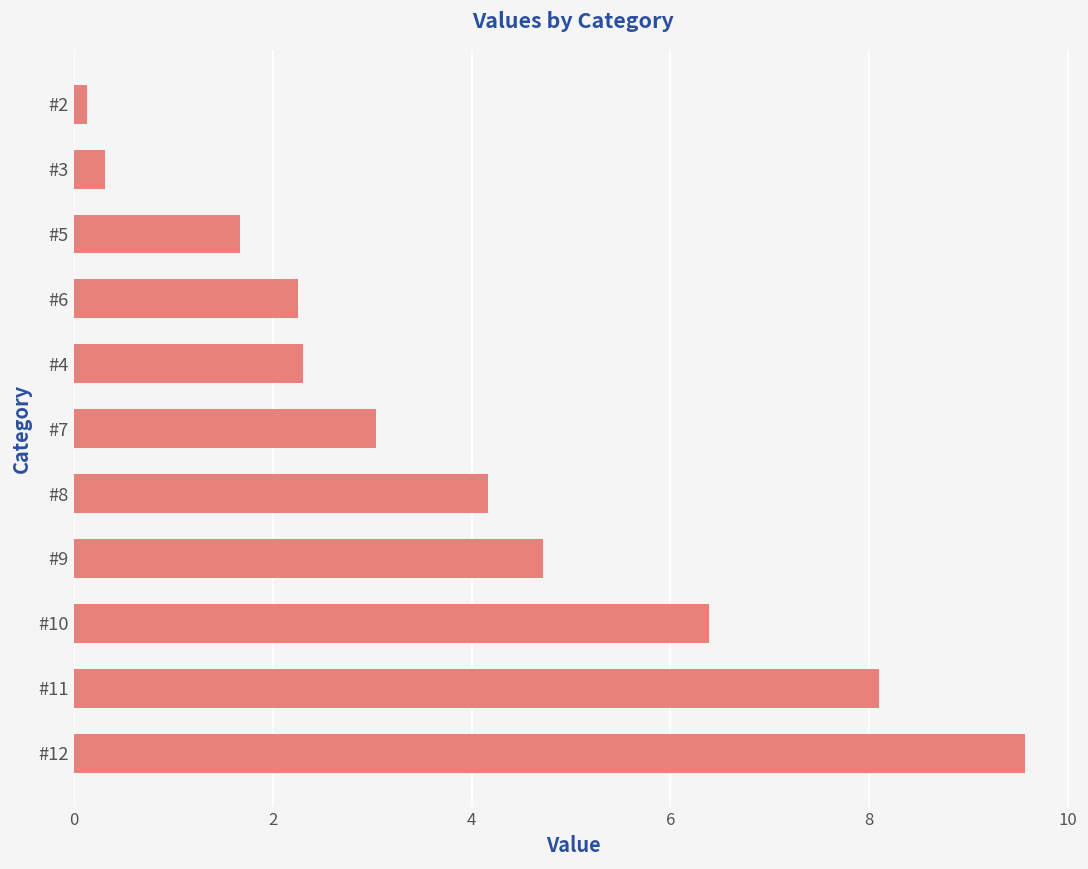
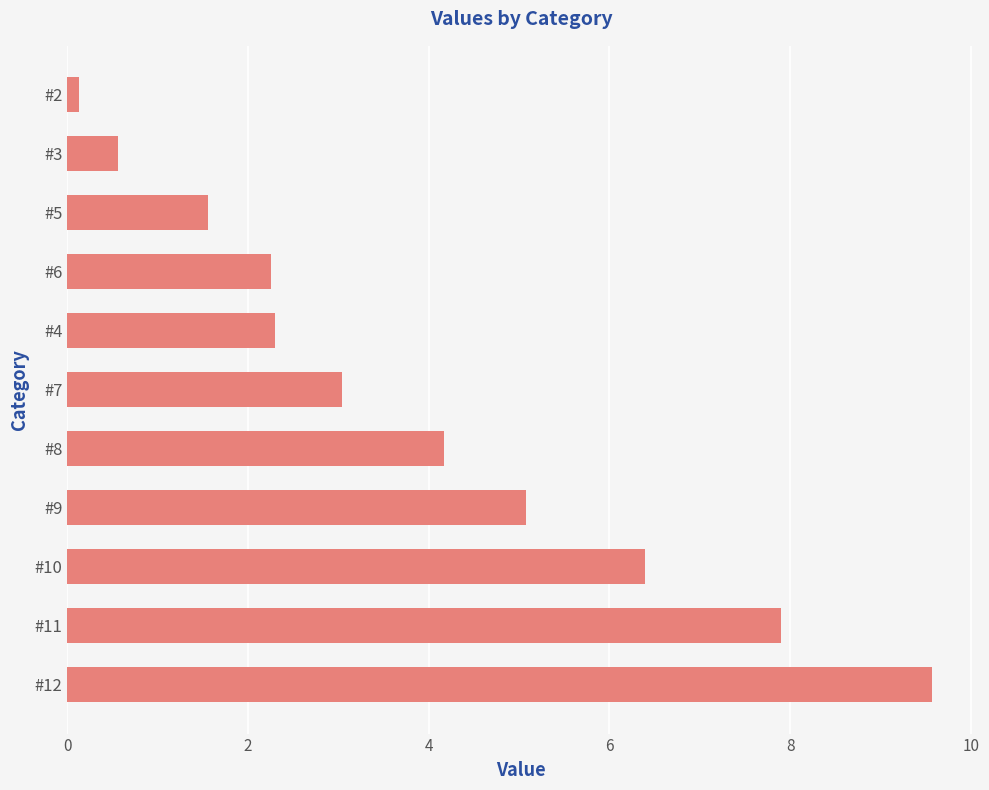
  {
    "#2": 0.1,
-   "#3": 0.3,
-   "#5": 1.7,
+   "#3": 0.6,
+   "#5": 1.6,
    "#6": 2.3,
    "#4": 2.3,
    "#7": 3.0,
    "#8": 4.2,
-   "#9": 4.7,
+   "#9": 5.1,
    "#10": 6.4,
-   "#11": 8.1,
+   "#11": 7.9,
    "#12": 9.6
  }
